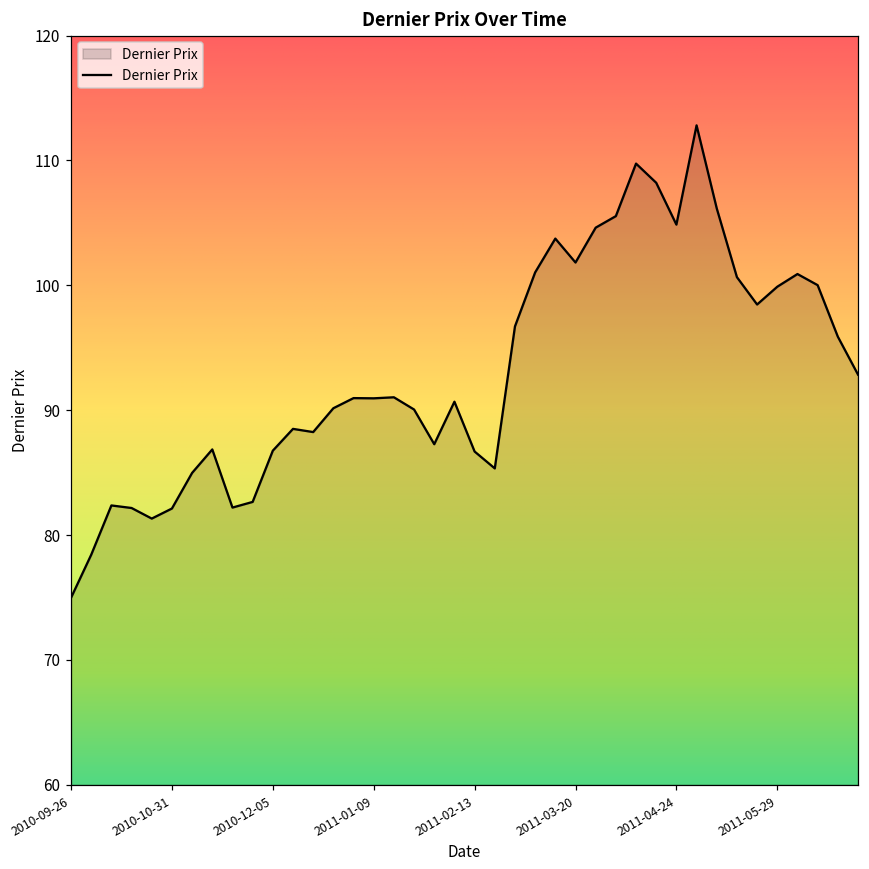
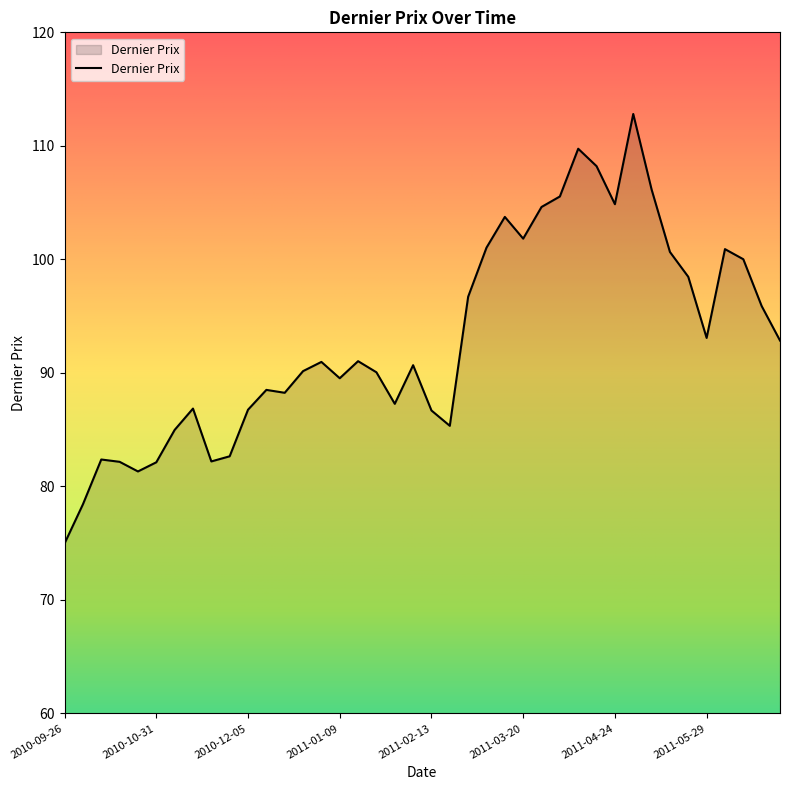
  {
    "2010-09-26": 75.0,
    "2010-10-31": 82.1,
    "2010-12-05": 86.8,
-   "2011-01-09": 90.9,
+   "2011-01-09": 89.5,
    "2011-02-13": 86.7,
    "2011-03-20": 101.8,
    "2011-04-24": 104.9,
-   "2011-05-29": 99.9
+   "2011-05-29": 93.1
  }
